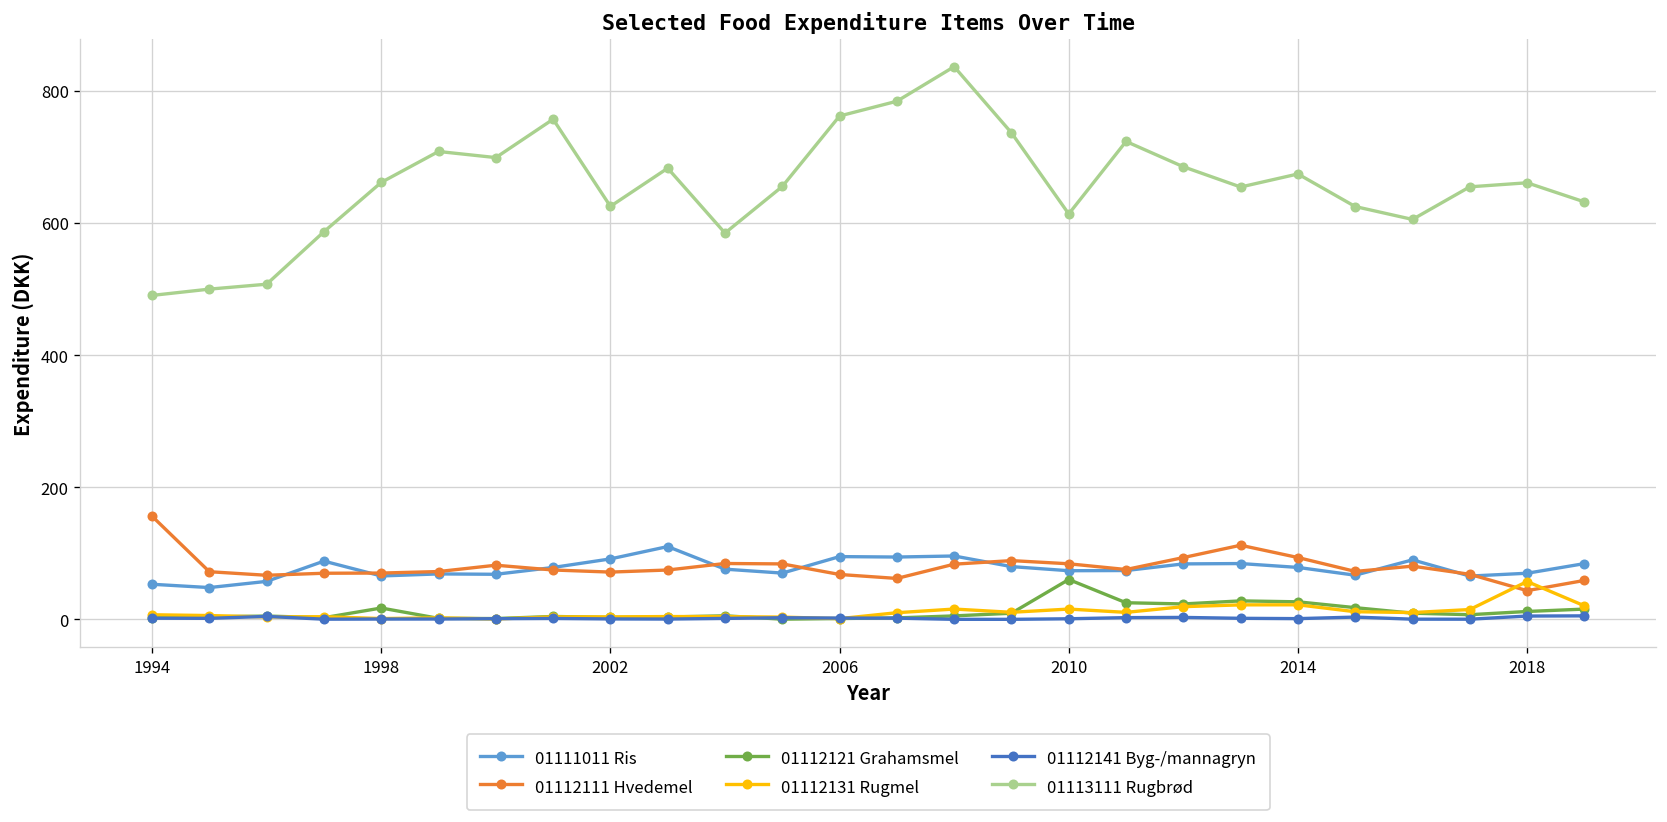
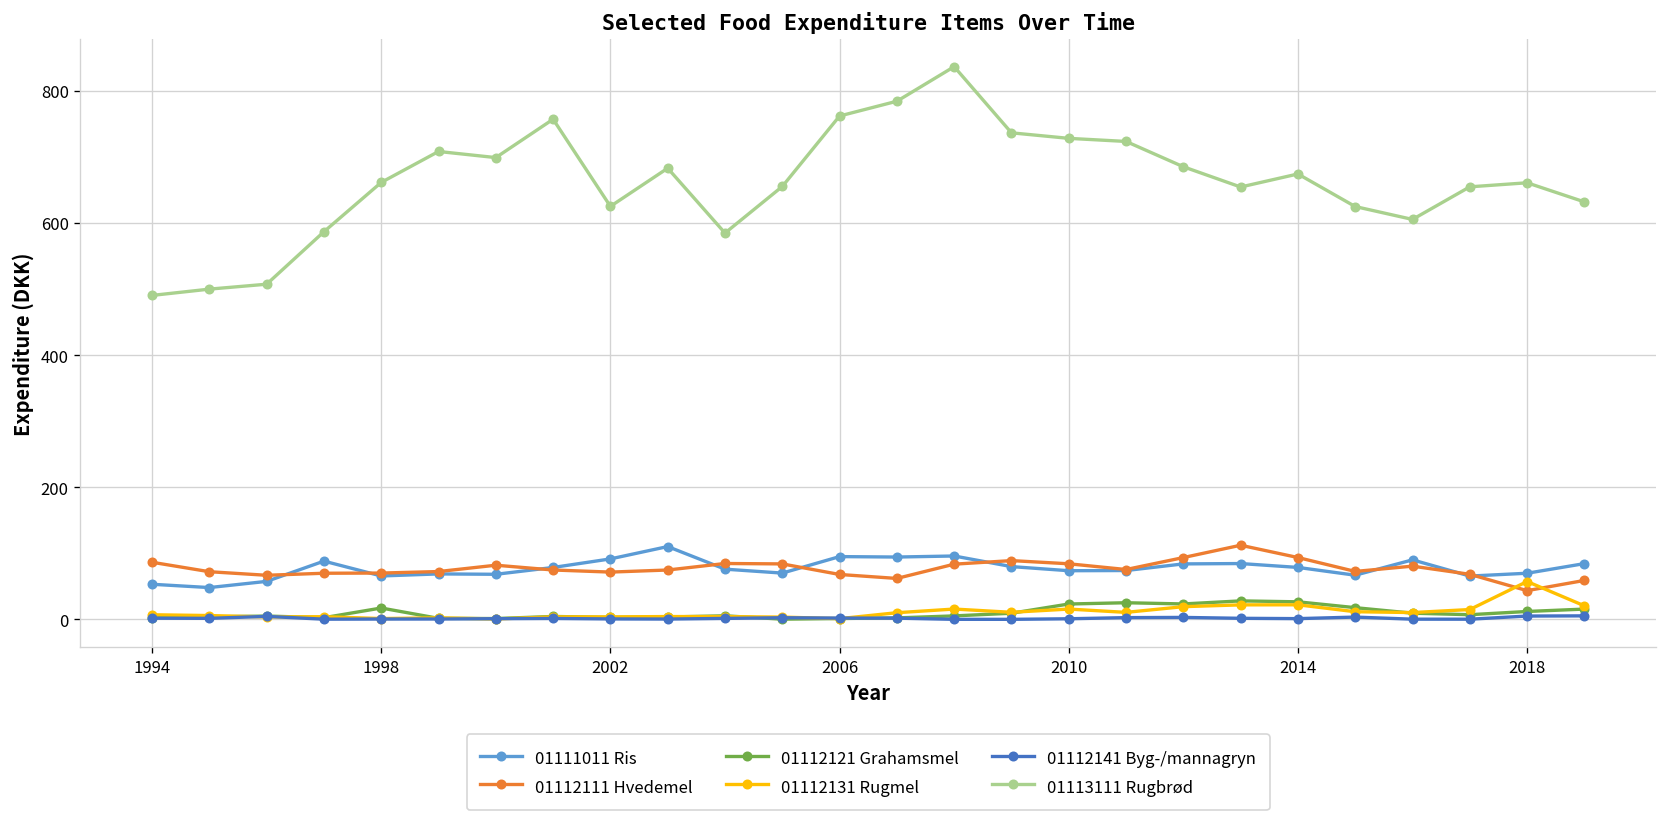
  {
    "01112111 Hvedemel": {
-     "1994": 160,
+     "1994": 90,
      "2002": 70,
      "2006": 70,
      "2010": 80,
      "2014": 90,
      "2018": 40
    },
    "01112121 Grahamsmel": {
      "1998": 20,
-     "2010": 60,
+     "2010": 20,
      "2018": 10
    },
    "01112131 Rugmel": {
      "2010": 20,
      "2018": 60
    },
    "01113111 Rugbrød": {
      "1994": 490,
      "1998": 660,
      "2002": 630,
      "2006": 760,
-     "2010": 610,
+     "2010": 730,
      "2014": 670,
      "2018": 660
    }
  }
